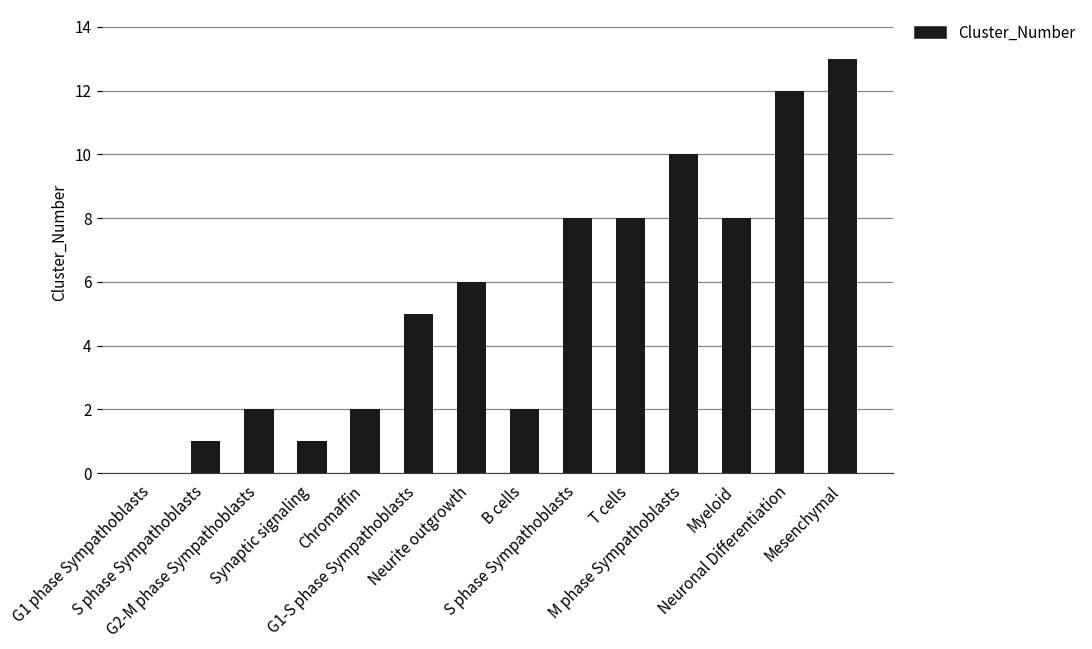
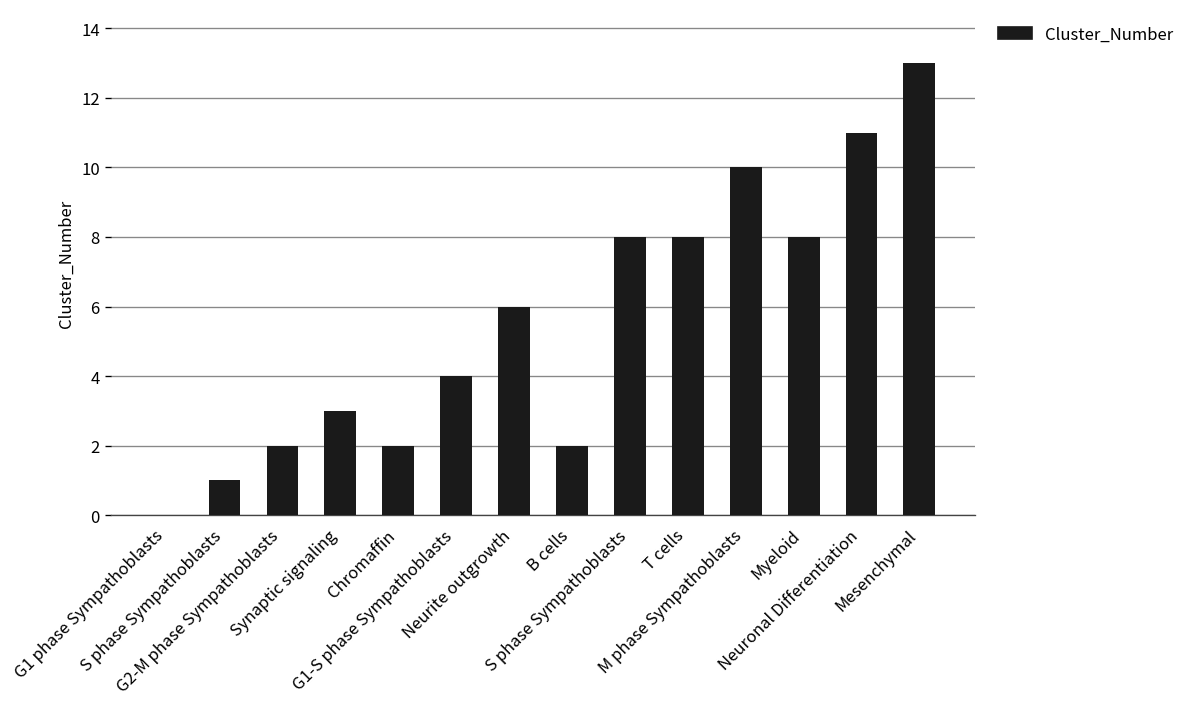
  {
    "G1 phase Sympathoblasts": 0,
    "G2-M phase Sympathoblasts": 2,
-   "Synaptic signaling": 1,
+   "Synaptic signaling": 3,
    "Chromaffin": 2,
-   "G1-S phase Sympathoblasts": 5,
+   "G1-S phase Sympathoblasts": 4,
    "Neurite outgrowth": 6,
    "B cells": 2,
    "T cells": 8,
    "M phase Sympathoblasts": 10,
    "Myeloid": 8,
-   "Neuronal Differentiation": 12,
+   "Neuronal Differentiation": 11,
    "Mesenchymal": 13
  }
